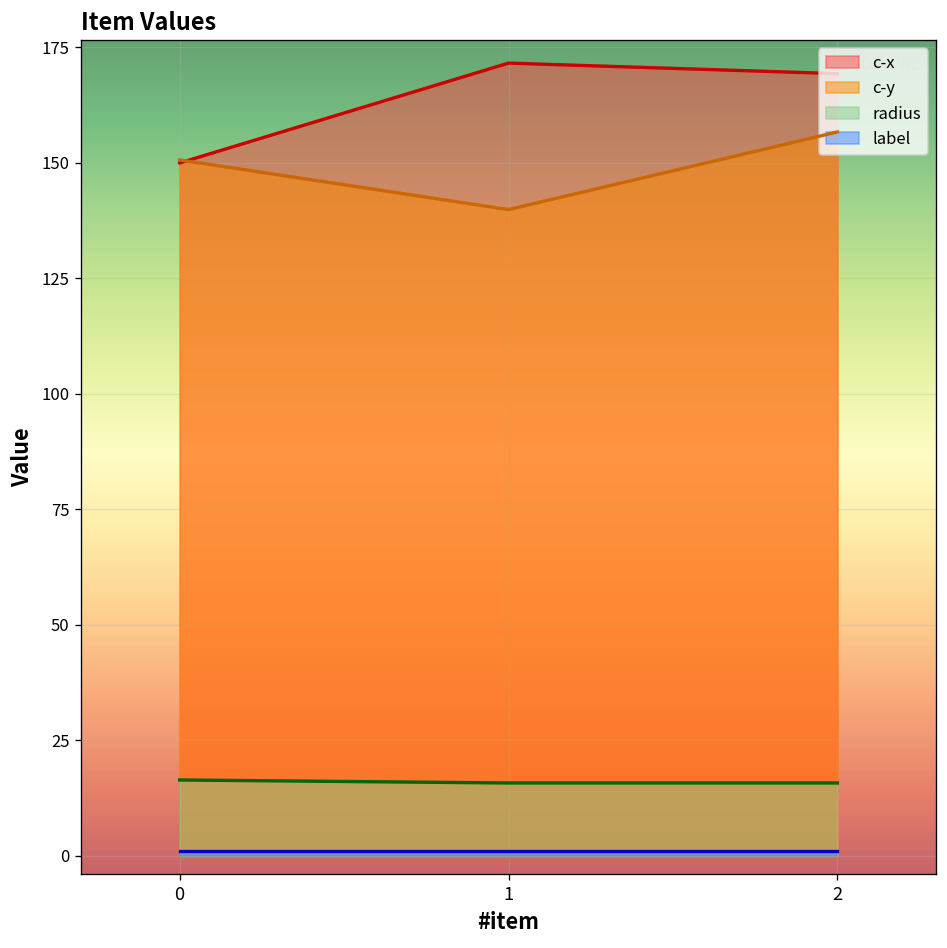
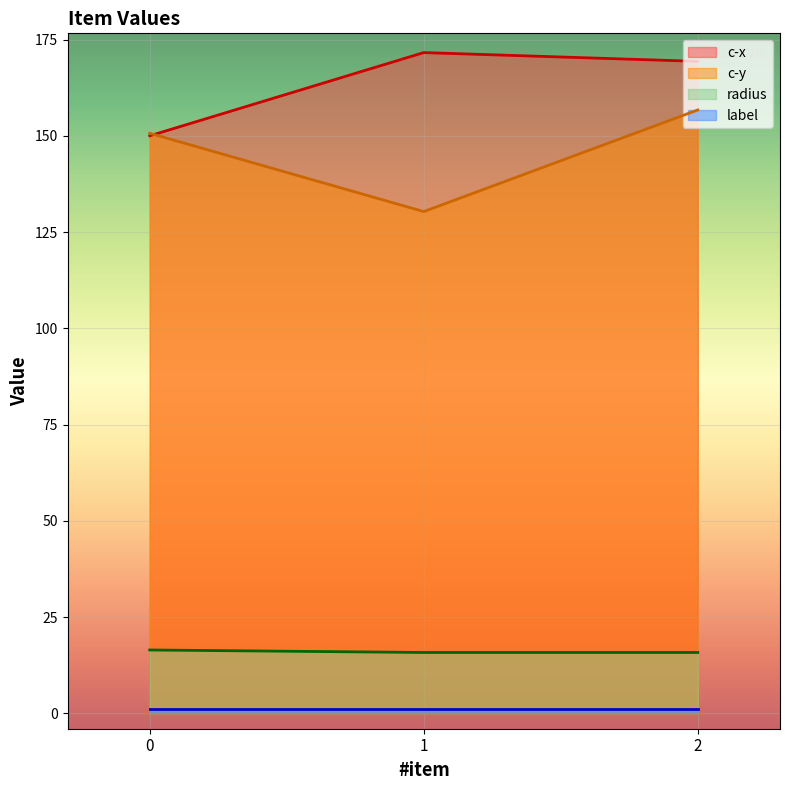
  {
    "c-x": {
      "1": 172
    },
    "c-y": {
-     "1": 140
+     "1": 130
    },
    "radius": {
      "0": 16,
      "1": 16,
      "2": 16
    },
    "label": {
      "0": 1,
      "1": 1,
      "2": 1
    }
  }
